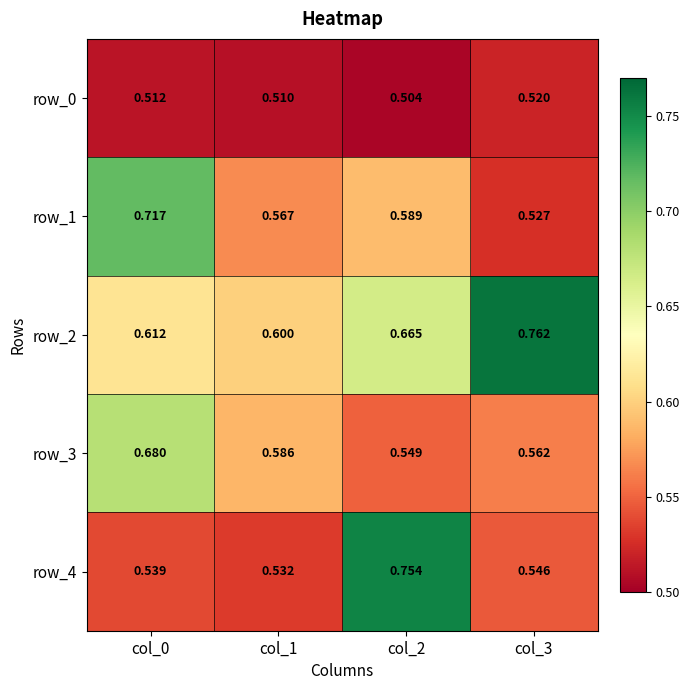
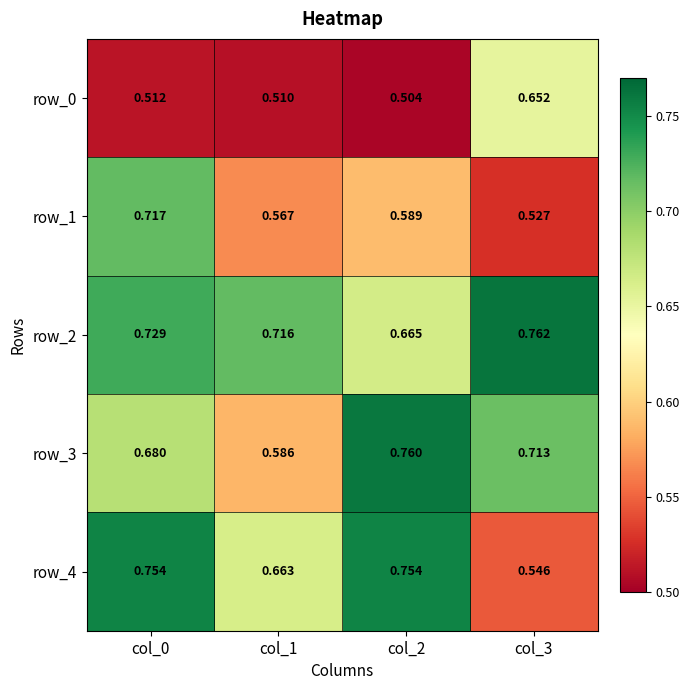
  {
    "row_0": {
      "col_0": 0.512,
      "col_1": 0.510,
      "col_2": 0.504,
-     "col_3": 0.520
+     "col_3": 0.652
    },
    "row_1": {
      "col_0": 0.717,
      "col_1": 0.567,
      "col_2": 0.589,
      "col_3": 0.527
    },
    "row_2": {
-     "col_0": 0.612,
-     "col_1": 0.600,
+     "col_0": 0.729,
+     "col_1": 0.716,
      "col_2": 0.665,
      "col_3": 0.762
    },
    "row_3": {
      "col_0": 0.680,
      "col_1": 0.586,
-     "col_2": 0.549,
-     "col_3": 0.562
+     "col_2": 0.760,
+     "col_3": 0.713
    },
    "row_4": {
-     "col_0": 0.539,
-     "col_1": 0.532,
+     "col_0": 0.754,
+     "col_1": 0.663,
      "col_2": 0.754,
      "col_3": 0.546
    }
  }
